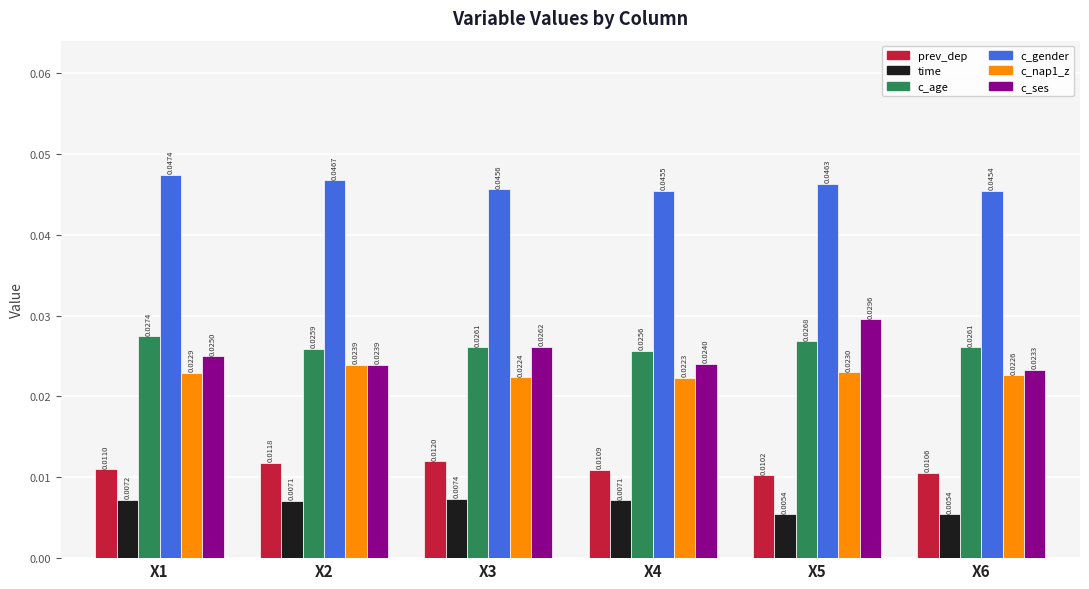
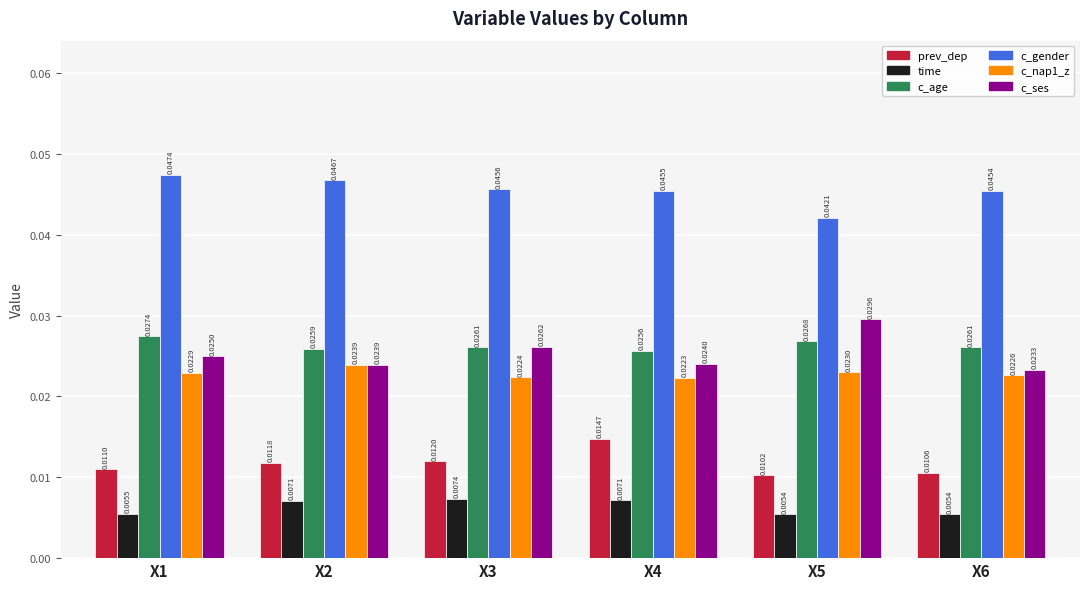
  {
    "prev_dep": {
      "X1": 0.0110,
      "X2": 0.0118,
      "X3": 0.0120,
-     "X4": 0.0109,
+     "X4": 0.0147,
      "X5": 0.0102,
      "X6": 0.0106
    },
    "time": {
-     "X1": 0.0072,
+     "X1": 0.0055,
      "X2": 0.0071,
      "X3": 0.0074,
      "X4": 0.0071,
      "X5": 0.0054,
      "X6": 0.0054
    },
    "c_age": {
      "X1": 0.0274,
      "X2": 0.0259,
      "X3": 0.0261,
      "X4": 0.0256,
      "X5": 0.0268,
      "X6": 0.0261
    },
    "c_gender": {
      "X1": 0.0474,
      "X2": 0.0467,
      "X3": 0.0456,
      "X4": 0.0455,
-     "X5": 0.0463,
+     "X5": 0.0421,
      "X6": 0.0454
    },
    "c_nap1_z": {
      "X1": 0.0229,
      "X2": 0.0239,
      "X3": 0.0224,
      "X4": 0.0223,
      "X5": 0.0230,
      "X6": 0.0226
    },
    "c_ses": {
      "X1": 0.0250,
      "X2": 0.0239,
      "X3": 0.0262,
      "X4": 0.0240,
      "X5": 0.0296,
      "X6": 0.0233
    }
  }
